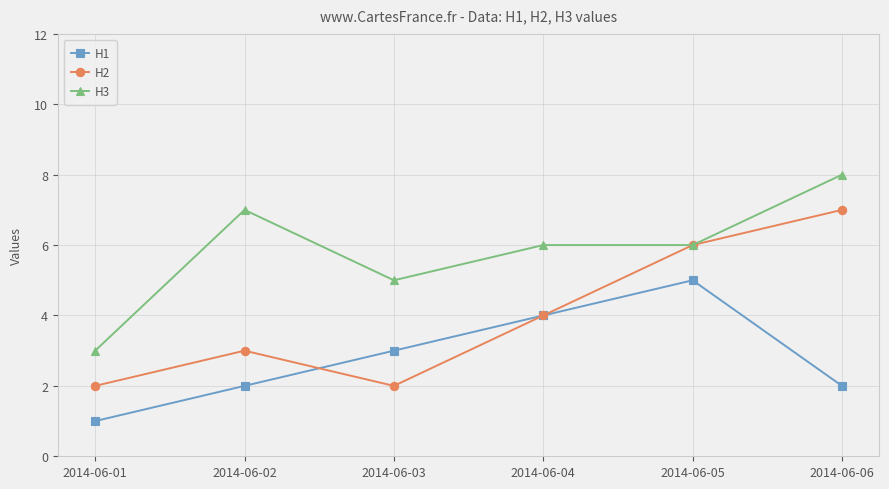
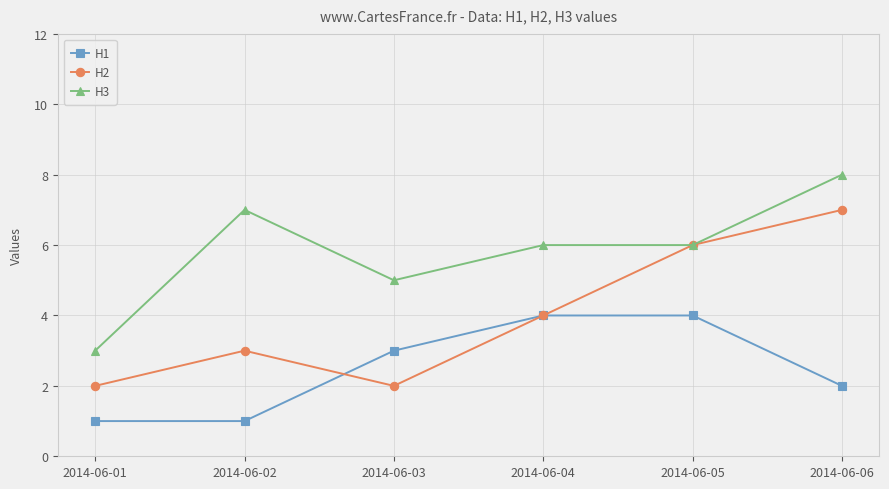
  {
    "H1": {
      "2014-06-01": 1,
-     "2014-06-02": 2,
+     "2014-06-02": 1,
      "2014-06-03": 3,
-     "2014-06-05": 5,
+     "2014-06-05": 4,
      "2014-06-06": 2
    },
    "H2": {
      "2014-06-01": 2,
      "2014-06-02": 3,
      "2014-06-03": 2,
      "2014-06-06": 7
    },
    "H3": {
      "2014-06-01": 3,
      "2014-06-02": 7,
      "2014-06-03": 5,
      "2014-06-04": 6,
      "2014-06-06": 8
    }
  }
